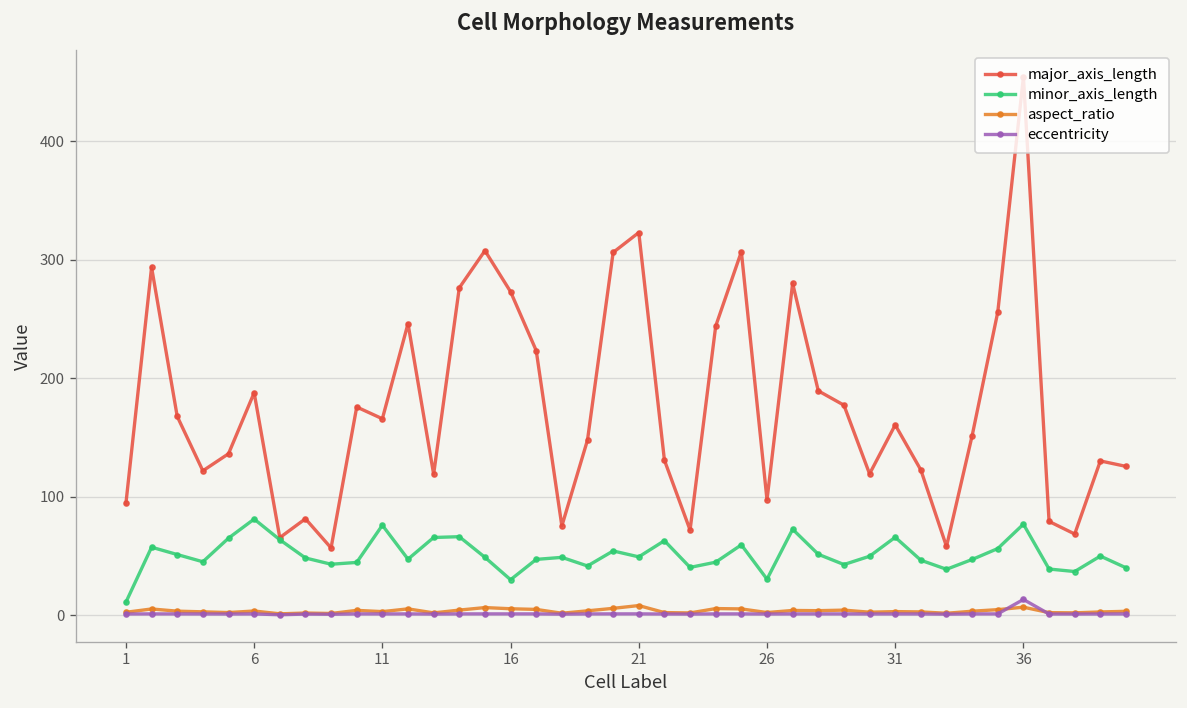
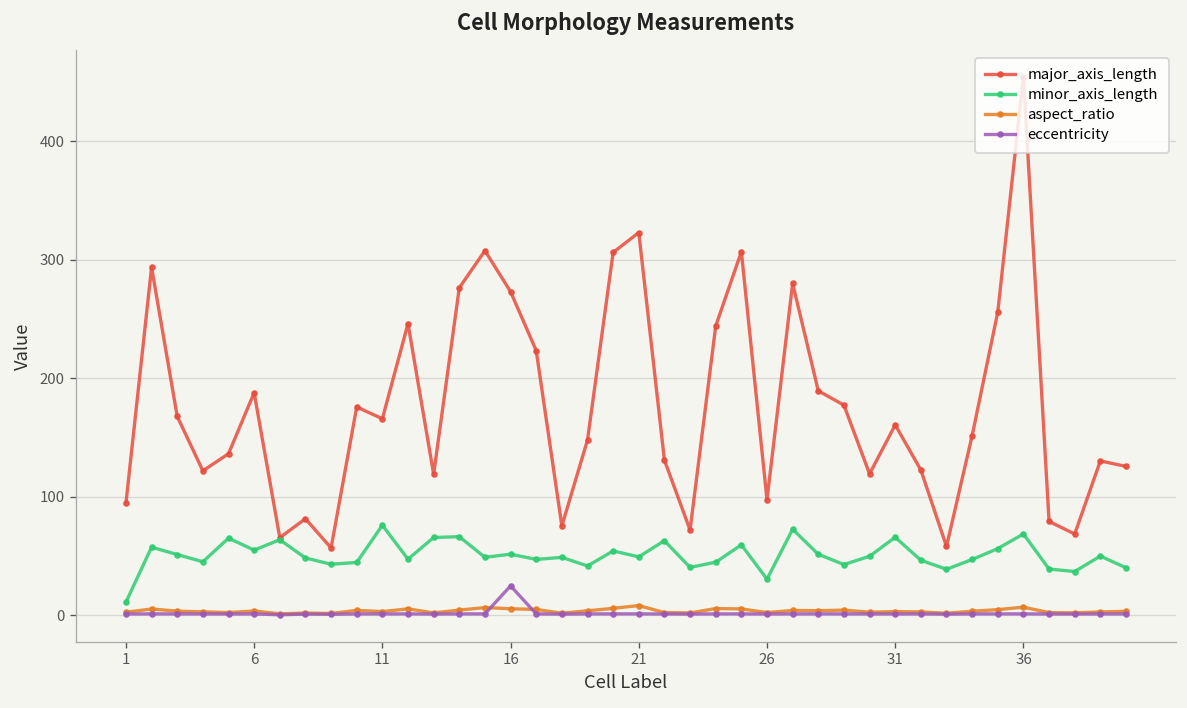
  {
    "minor_axis_length": {
      "1": 10,
-     "6": 80,
+     "6": 50,
      "11": 80,
-     "16": 30,
+     "16": 50,
      "21": 50,
      "26": 30,
      "31": 70,
-     "36": 80
+     "36": 70
    },
    "eccentricity": {
-     "16": 0,
+     "16": 20,
      "21": 0,
-     "36": 10
+     "36": 0
    }
  }
